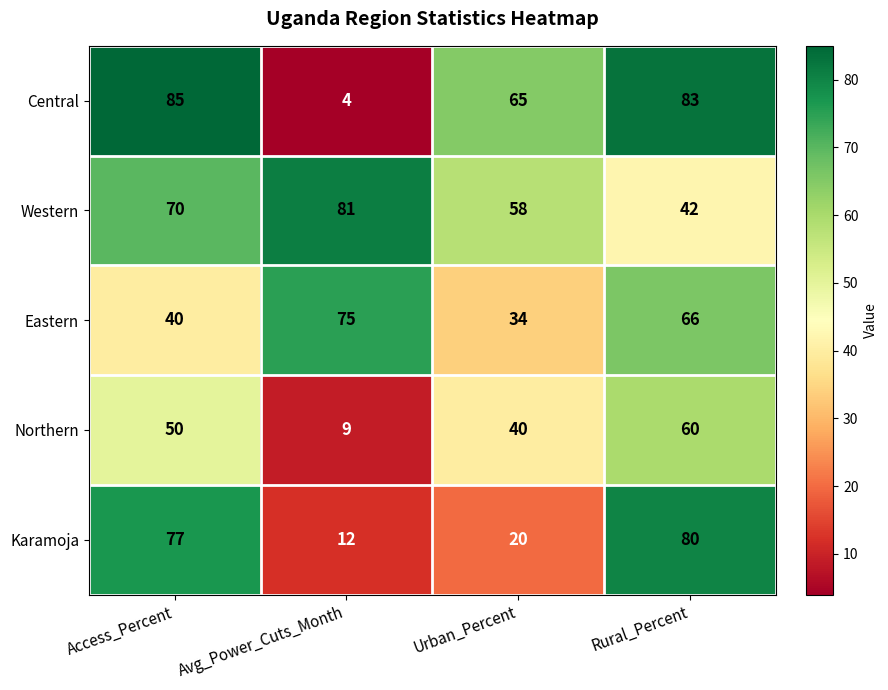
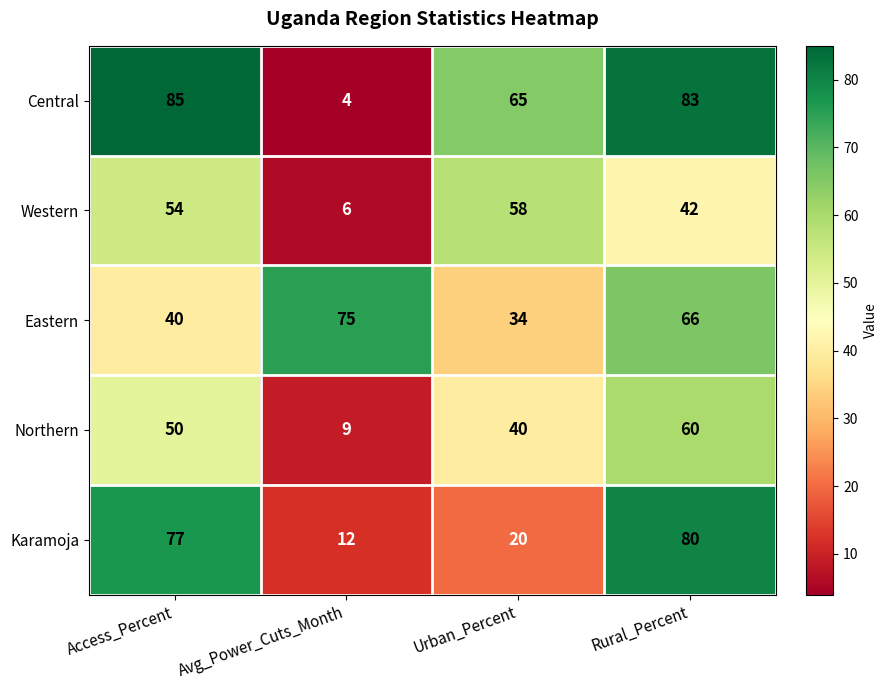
  {
    "Central": {
      "Access_Percent": 85,
      "Avg_Power_Cuts_Month": 4,
      "Urban_Percent": 65,
      "Rural_Percent": 83
    },
    "Western": {
-     "Access_Percent": 70,
-     "Avg_Power_Cuts_Month": 81,
+     "Access_Percent": 54,
+     "Avg_Power_Cuts_Month": 6,
      "Urban_Percent": 58,
      "Rural_Percent": 42
    },
    "Eastern": {
      "Access_Percent": 40,
      "Avg_Power_Cuts_Month": 75,
      "Urban_Percent": 34,
      "Rural_Percent": 66
    },
    "Northern": {
      "Access_Percent": 50,
      "Avg_Power_Cuts_Month": 9,
      "Urban_Percent": 40,
      "Rural_Percent": 60
    },
    "Karamoja": {
      "Access_Percent": 77,
      "Avg_Power_Cuts_Month": 12,
      "Urban_Percent": 20,
      "Rural_Percent": 80
    }
  }
